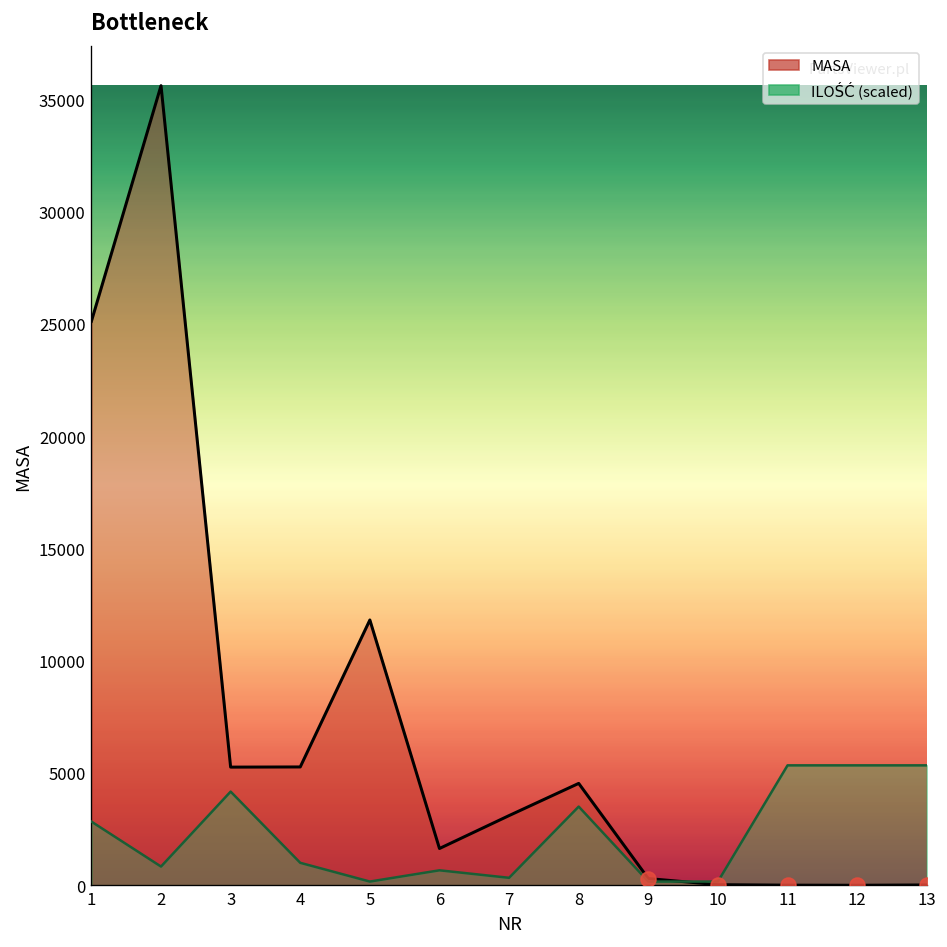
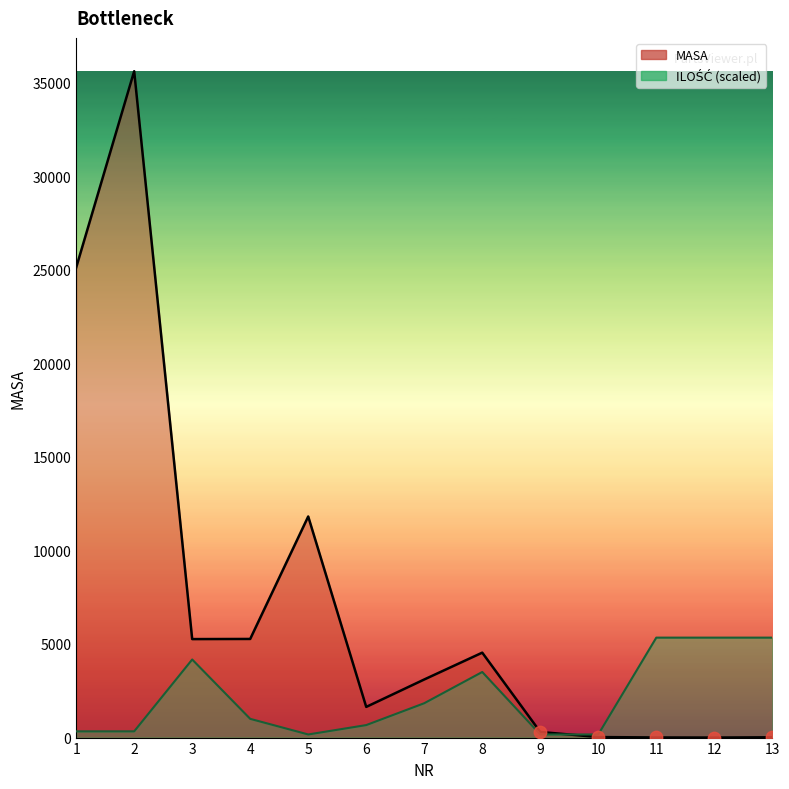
  {
    "ILOŚĆ (scaled)": {
-     "1": 2800,
-     "2": 800,
+     "1": 300,
+     "2": 300,
      "3": 4200,
      "4": 1000,
      "5": 200,
      "6": 700,
-     "7": 300,
+     "7": 1800,
      "8": 3500,
      "10": 200,
      "11": 5300,
      "12": 5300,
      "13": 5300
    }
  }
